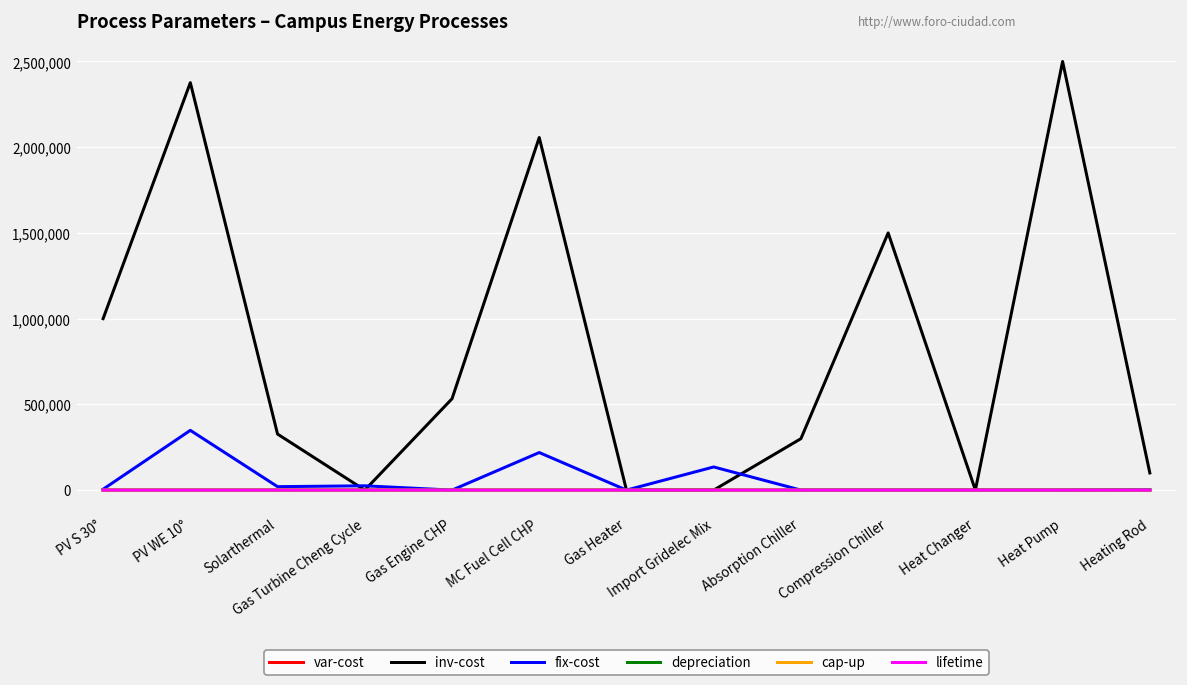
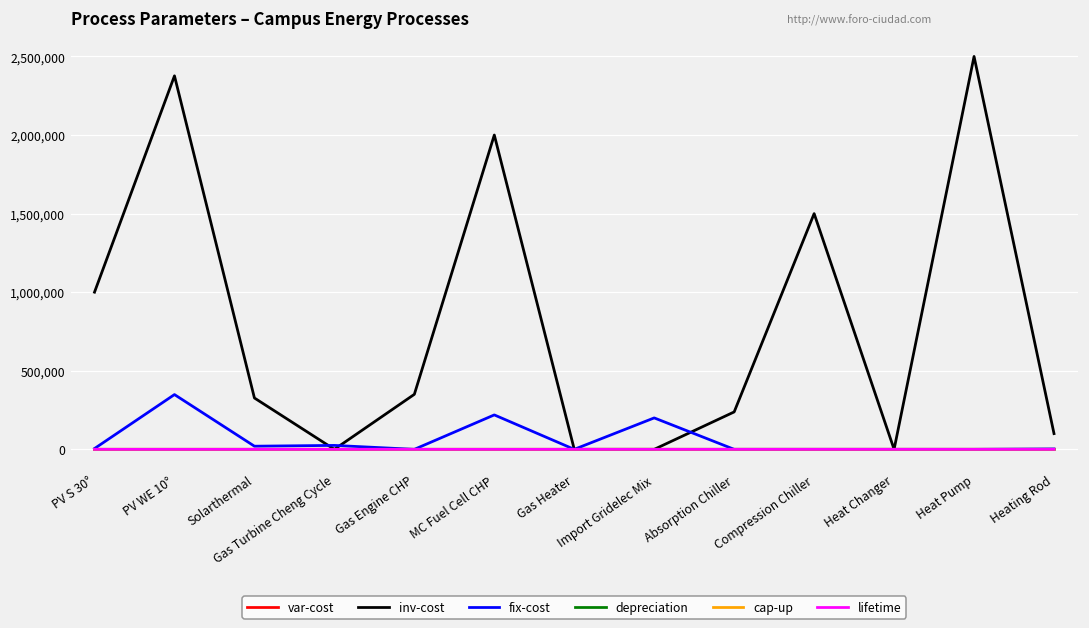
  {
    "lifetime": {
      "PV WE 10°": "0",
      "Solarthermal": "0",
      "MC Fuel Cell CHP": "0"
    },
    "inv-cost": {
      "PV S 30°": "1,000,000",
      "PV WE 10°": "2,380,000",
      "Solarthermal": "330,000",
-     "Gas Engine CHP": "530,000",
-     "MC Fuel Cell CHP": "2,060,000",
-     "Absorption Chiller": "300,000",
+     "Gas Engine CHP": "350,000",
+     "MC Fuel Cell CHP": "2,000,000",
+     "Absorption Chiller": "240,000",
      "Compression Chiller": "1,500,000",
      "Heat Pump": "2,500,000",
      "Heating Rod": "100,000"
    },
    "fix-cost": {
      "PV WE 10°": "350,000",
      "Solarthermal": "20,000",
      "Gas Turbine Cheng Cycle": "30,000",
      "MC Fuel Cell CHP": "220,000",
-     "Import Gridelec Mix": "130,000"
+     "Import Gridelec Mix": "200,000"
    }
  }
